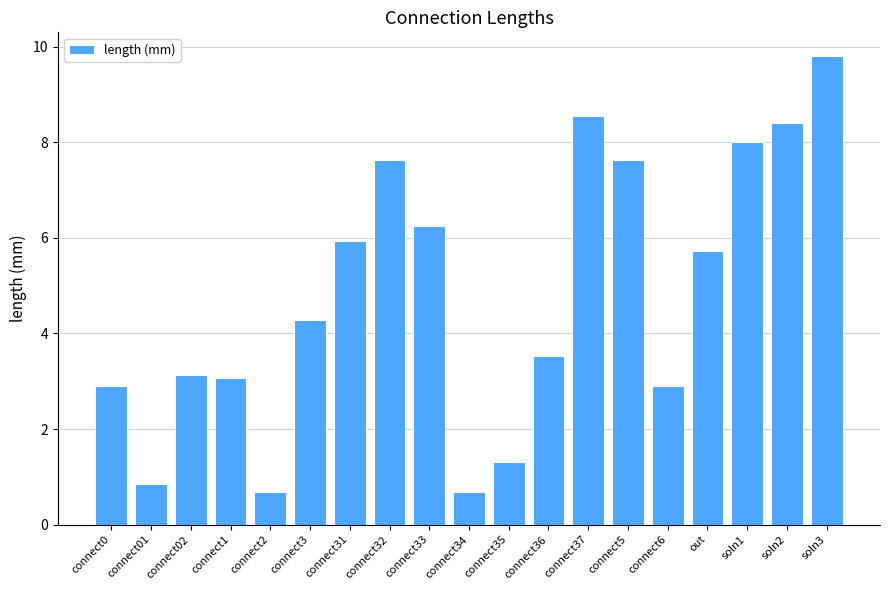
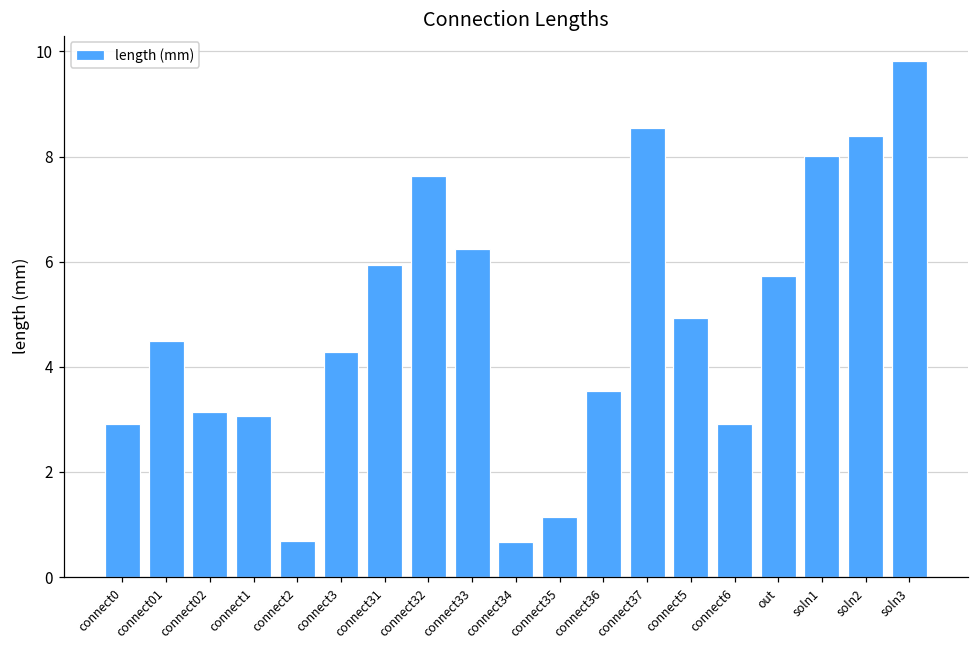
  {
    "connect0": 2.9,
-   "connect01": 0.9,
+   "connect01": 4.5,
    "connect02": 3.1,
    "connect1": 3.1,
    "connect2": 0.7,
    "connect3": 4.3,
    "connect31": 5.9,
    "connect32": 7.6,
    "connect33": 6.2,
    "connect34": 0.7,
-   "connect35": 1.3,
+   "connect35": 1.1,
    "connect36": 3.5,
    "connect37": 8.6,
-   "connect5": 7.6,
+   "connect5": 4.9,
    "connect6": 2.9,
    "out": 5.7,
    "soln1": 8.0,
    "soln2": 8.4,
    "soln3": 9.8
  }
